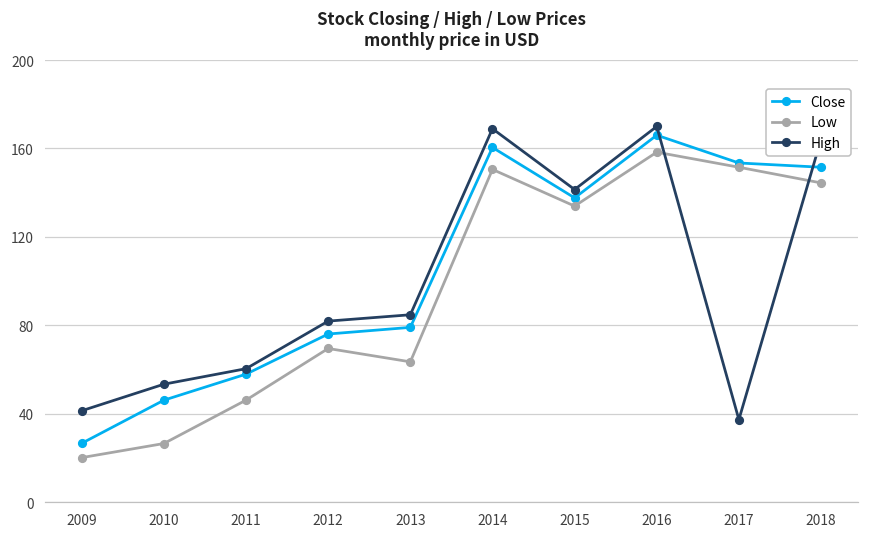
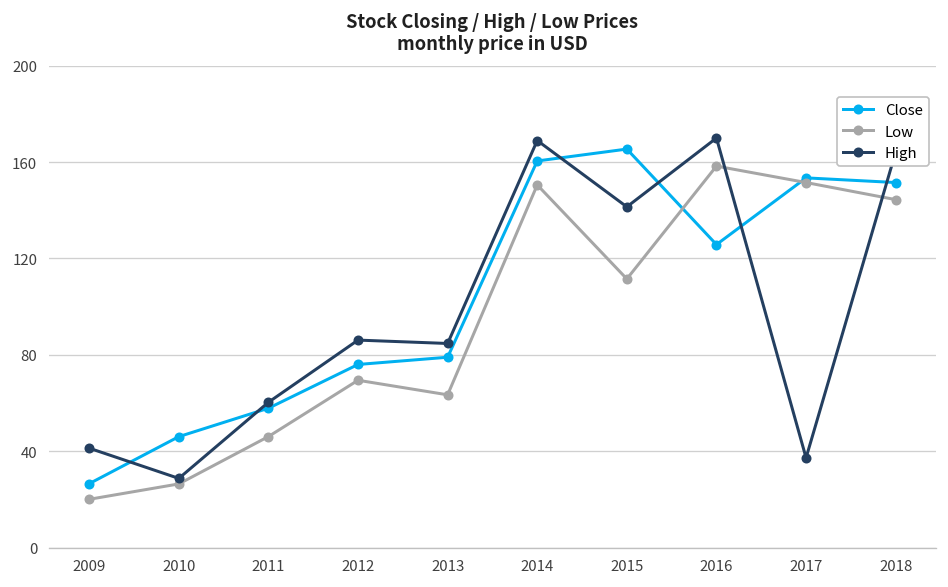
  {
    "Close": {
      "2009": 27,
      "2010": 46,
      "2011": 58,
      "2012": 76,
      "2013": 79,
      "2014": 160,
-     "2015": 138,
-     "2016": 166,
+     "2015": 165,
+     "2016": 126,
      "2017": 153,
      "2018": 151
    },
    "Low": {
      "2009": 20,
      "2010": 26,
      "2011": 46,
      "2012": 69,
      "2013": 63,
      "2014": 151,
-     "2015": 134,
+     "2015": 112,
      "2016": 158,
      "2017": 151,
      "2018": 144
    },
    "High": {
      "2009": 41,
-     "2010": 53,
+     "2010": 29,
      "2011": 60,
-     "2012": 82,
+     "2012": 86,
      "2013": 85,
      "2014": 169,
      "2015": 141,
      "2016": 170,
      "2017": 37
    }
  }
